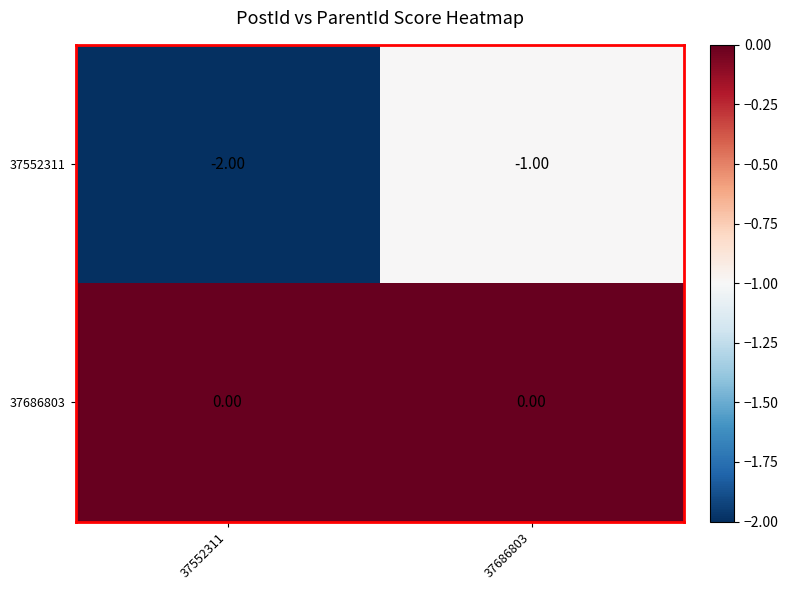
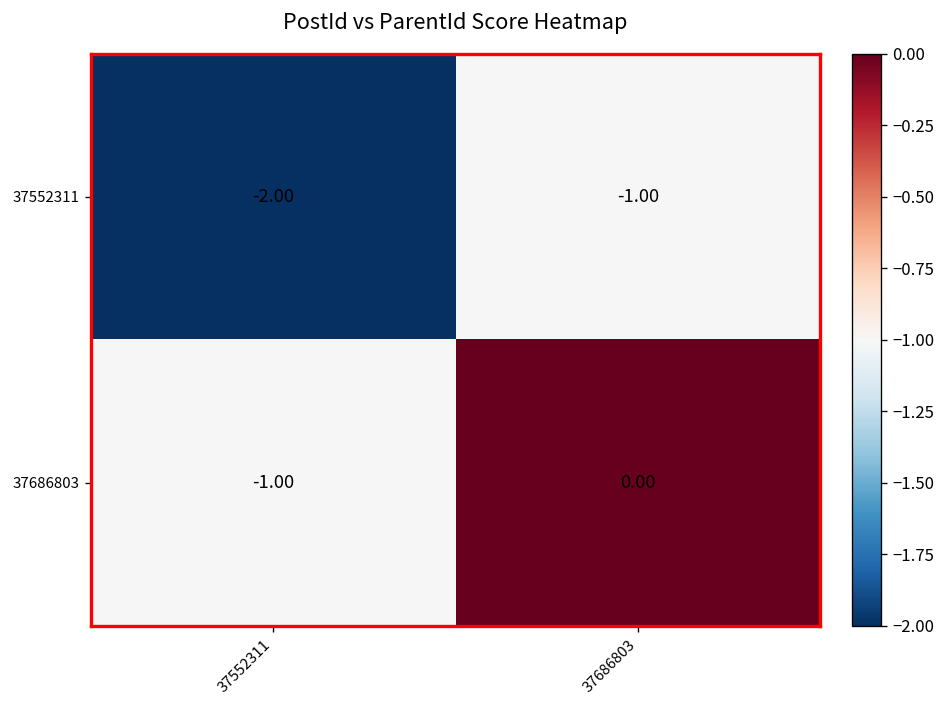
  {
    "37552311": {
      "37552311": -2.00,
      "37686803": -1.00
    },
    "37686803": {
-     "37552311": 0.00,
+     "37552311": -1.00,
      "37686803": 0.00
    }
  }
